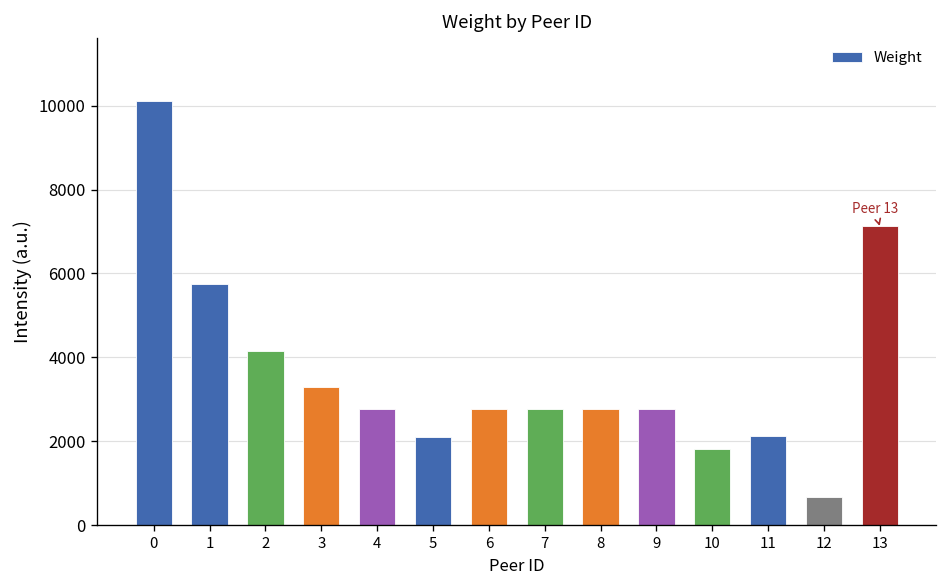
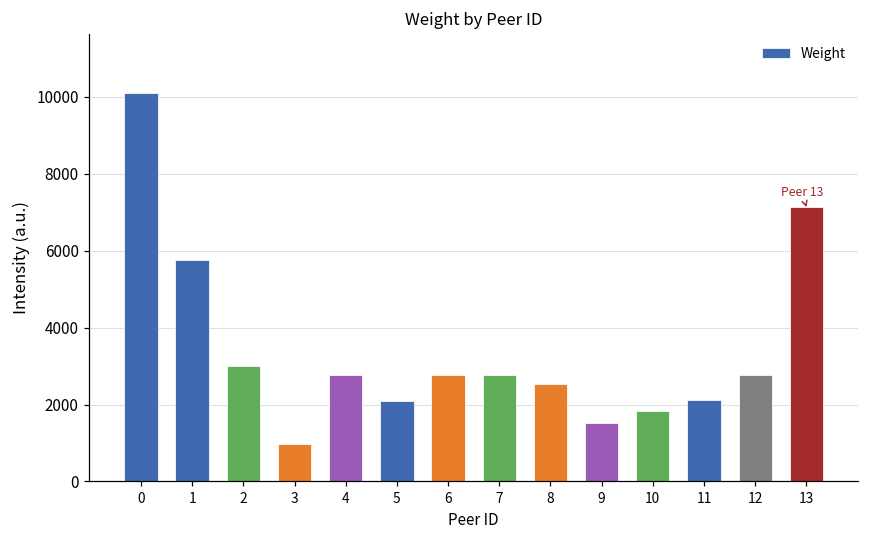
  {
    "0": 10100,
    "1": 5700,
-   "2": 4200,
-   "3": 3300,
+   "2": 3000,
+   "3": 1000,
    "4": 2800,
    "5": 2100,
    "6": 2800,
    "7": 2800,
-   "8": 2800,
-   "9": 2800,
+   "8": 2500,
+   "9": 1500,
    "10": 1800,
    "11": 2100,
-   "12": 700
+   "12": 2800
  }
